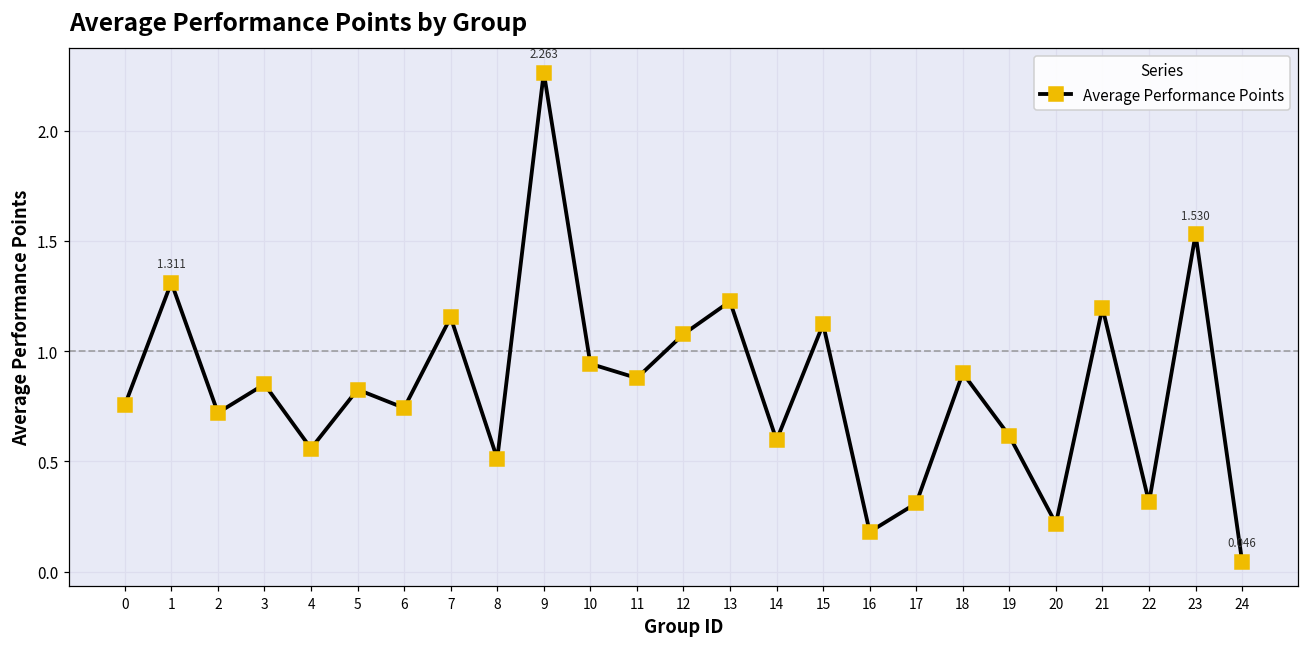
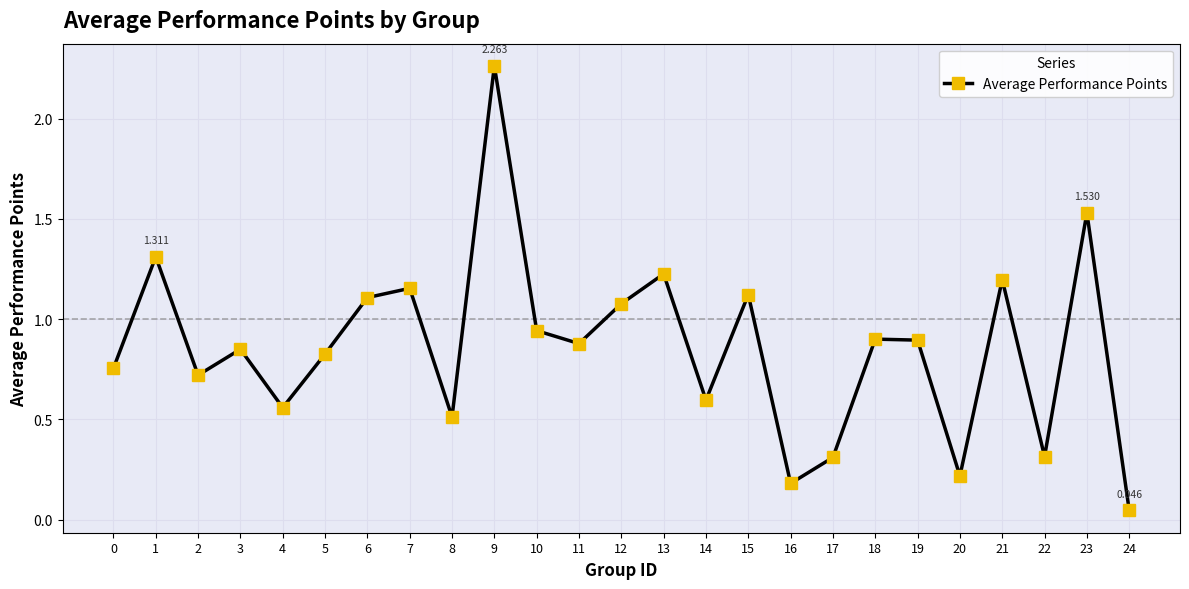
  {
    "0": 0.76,
    "2": 0.72,
    "3": 0.85,
    "4": 0.56,
    "5": 0.83,
-   "6": 0.74,
+   "6": 1.11,
    "7": 1.15,
    "8": 0.51,
    "10": 0.94,
    "11": 0.88,
    "12": 1.08,
    "13": 1.23,
    "14": 0.60,
    "15": 1.12,
    "16": 0.18,
    "17": 0.31,
    "18": 0.90,
-   "19": 0.62,
+   "19": 0.90,
    "20": 0.22,
    "21": 1.20,
    "22": 0.31
  }
